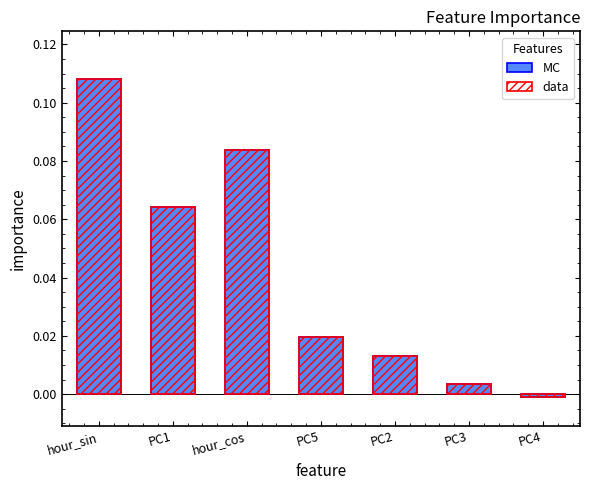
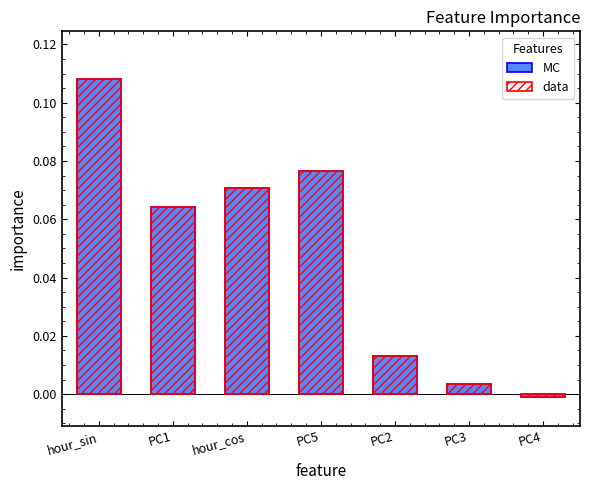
  {
    "hour_sin": 0.108,
    "PC1": 0.064,
-   "hour_cos": 0.084,
-   "PC5": 0.020,
+   "hour_cos": 0.071,
+   "PC5": 0.077,
    "PC2": 0.013,
    "PC3": 0.004,
    "PC4": -0.001
  }
